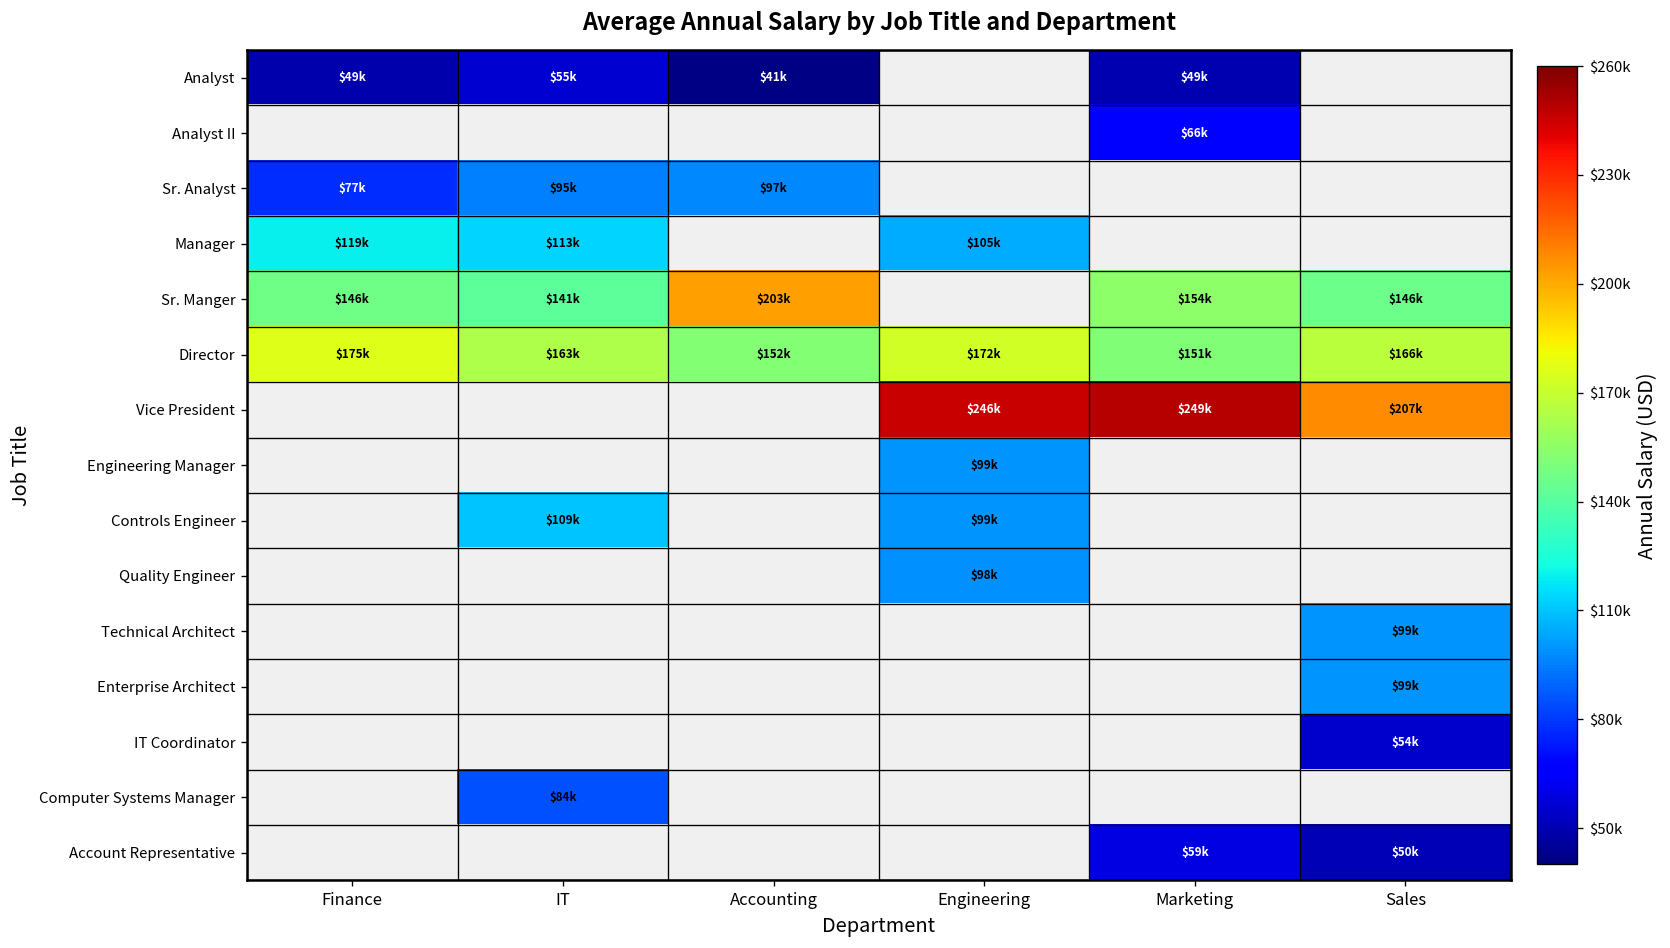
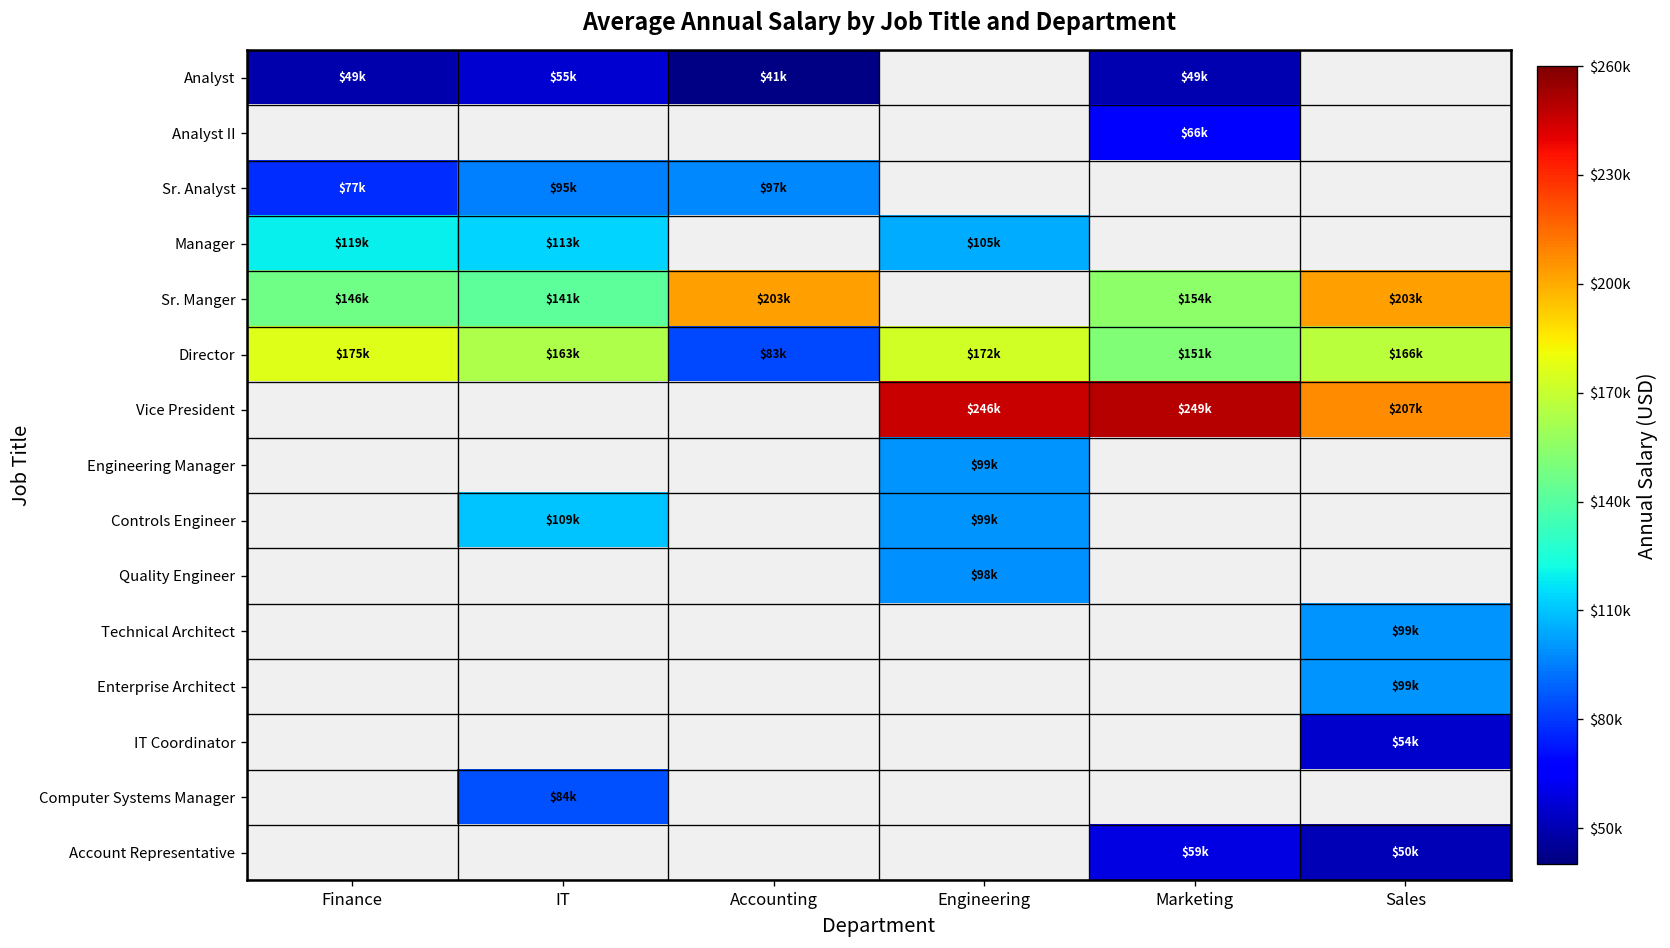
  {
    "Analyst": {
      "Finance": "$49k",
      "IT": "$55k",
      "Accounting": "$41k",
      "Marketing": "$49k"
    },
    "Analyst II": {
      "Marketing": "$66k"
    },
    "Sr. Analyst": {
      "Finance": "$77k",
      "IT": "$95k",
      "Accounting": "$97k"
    },
    "Manager": {
      "Finance": "$119k",
      "IT": "$113k",
      "Engineering": "$105k"
    },
    "Sr. Manger": {
      "Finance": "$146k",
      "IT": "$141k",
      "Accounting": "$203k",
      "Marketing": "$154k",
-     "Sales": "$146k"
+     "Sales": "$203k"
    },
    "Director": {
      "Finance": "$175k",
      "IT": "$163k",
-     "Accounting": "$152k",
+     "Accounting": "$83k",
      "Engineering": "$172k",
      "Marketing": "$151k",
      "Sales": "$166k"
    },
    "Vice President": {
      "Engineering": "$246k",
      "Marketing": "$249k",
      "Sales": "$207k"
    },
    "Engineering Manager": {
      "Engineering": "$99k"
    },
    "Controls Engineer": {
      "IT": "$109k",
      "Engineering": "$99k"
    },
    "Quality Engineer": {
      "Engineering": "$98k"
    },
    "Technical Architect": {
      "Sales": "$99k"
    },
    "Enterprise Architect": {
      "Sales": "$99k"
    },
    "IT Coordinator": {
      "Sales": "$54k"
    },
    "Computer Systems Manager": {
      "IT": "$84k"
    },
    "Account Representative": {
      "Marketing": "$59k",
      "Sales": "$50k"
    }
  }
